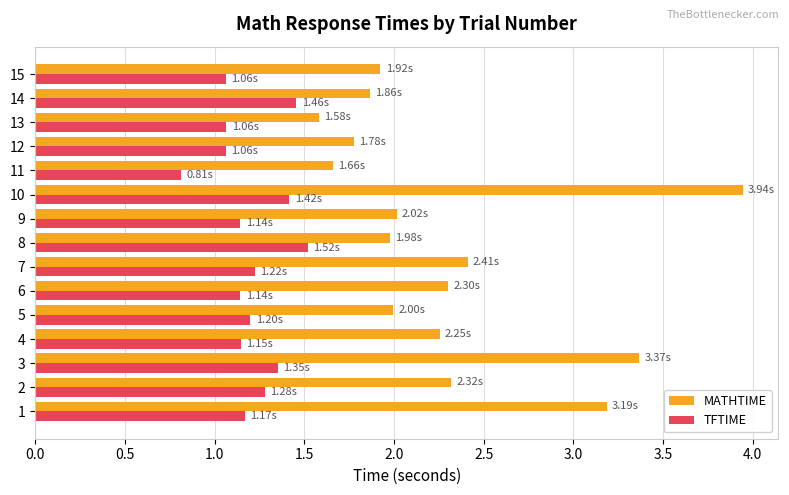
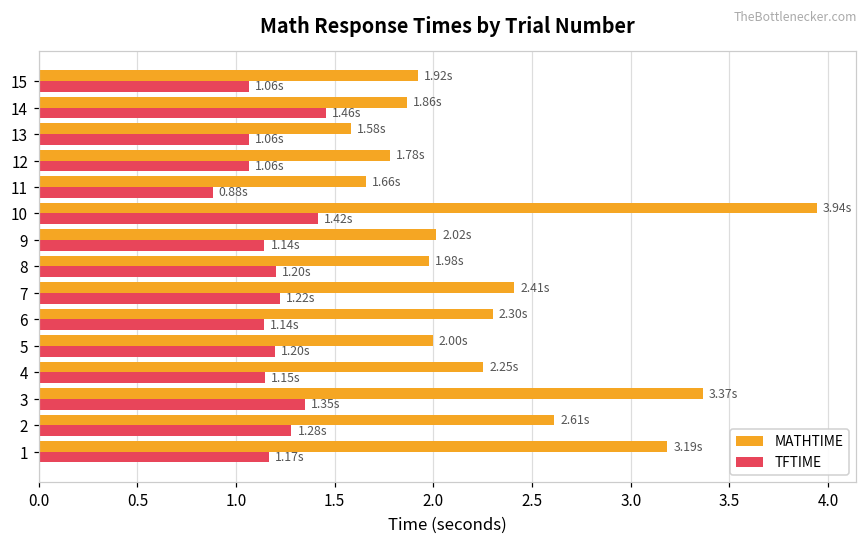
  {
    "MATHTIME": {
      "15": "1.92s",
      "14": "1.86s",
      "13": "1.58s",
      "12": "1.78s",
      "11": "1.66s",
      "10": "3.94s",
      "9": "2.02s",
      "8": "1.98s",
      "7": "2.41s",
      "6": "2.30s",
      "5": "2.00s",
      "4": "2.25s",
      "3": "3.37s",
-     "2": "2.32s",
+     "2": "2.61s",
      "1": "3.19s"
    },
    "TFTIME": {
      "15": "1.06s",
      "14": "1.46s",
      "13": "1.06s",
      "12": "1.06s",
-     "11": "0.81s",
+     "11": "0.88s",
      "10": "1.42s",
      "9": "1.14s",
-     "8": "1.52s",
+     "8": "1.20s",
      "7": "1.22s",
      "6": "1.14s",
      "5": "1.20s",
      "4": "1.15s",
      "3": "1.35s",
      "2": "1.28s",
      "1": "1.17s"
    }
  }
